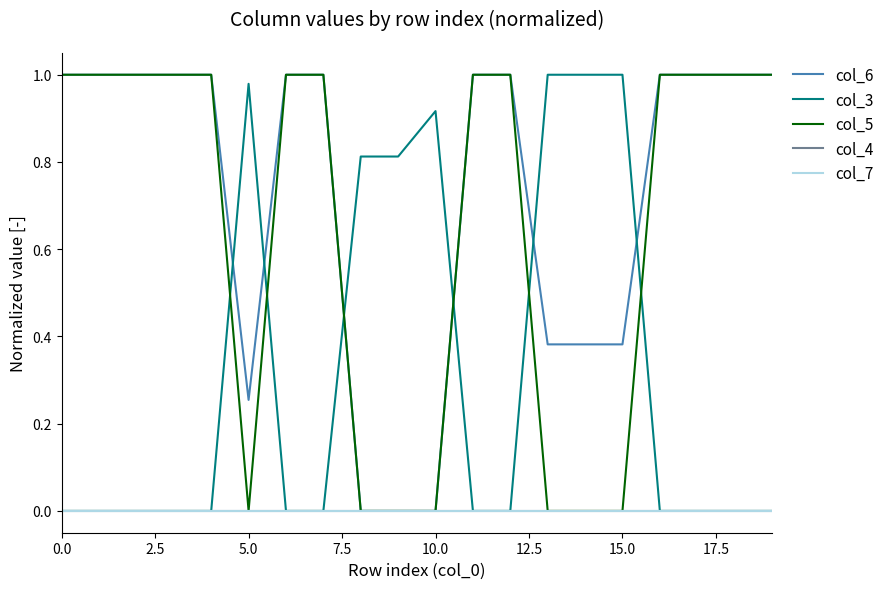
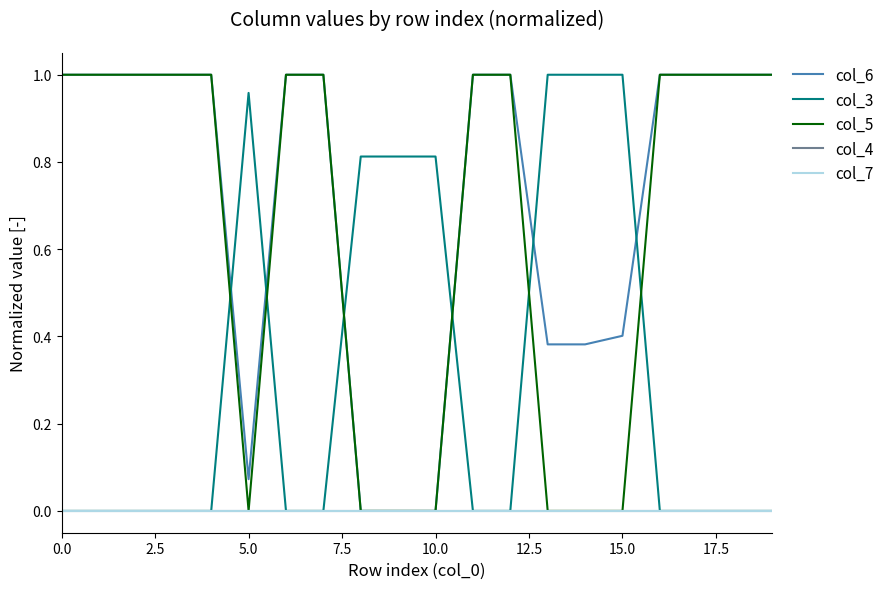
  {
    "col_6": {
-     "5.0": 0.25,
-     "15.0": 0.38
+     "5.0": 0.07,
+     "15.0": 0.40
    },
    "col_3": {
-     "5.0": 0.98,
-     "10.0": 0.92,
+     "5.0": 0.96,
+     "10.0": 0.81,
      "15.0": 1.00
    }
  }
